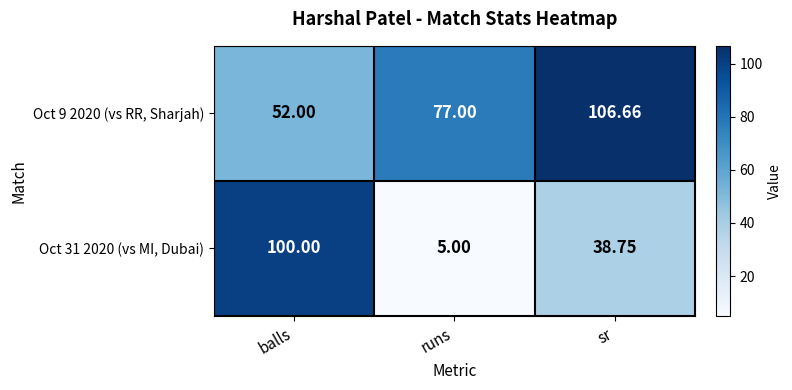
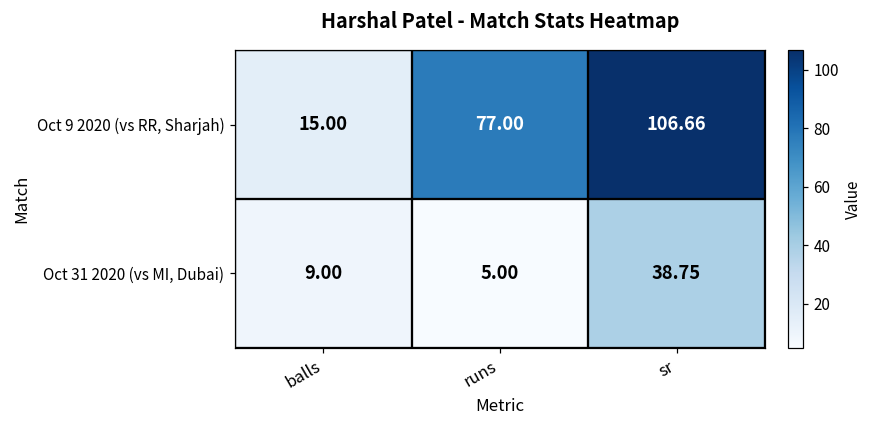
  {
    "Oct 9 2020 (vs RR, Sharjah)": {
-     "balls": 52.00,
+     "balls": 15.00,
      "runs": 77.00,
      "sr": 106.66
    },
    "Oct 31 2020 (vs MI, Dubai)": {
-     "balls": 100.00,
+     "balls": 9.00,
      "runs": 5.00,
      "sr": 38.75
    }
  }
